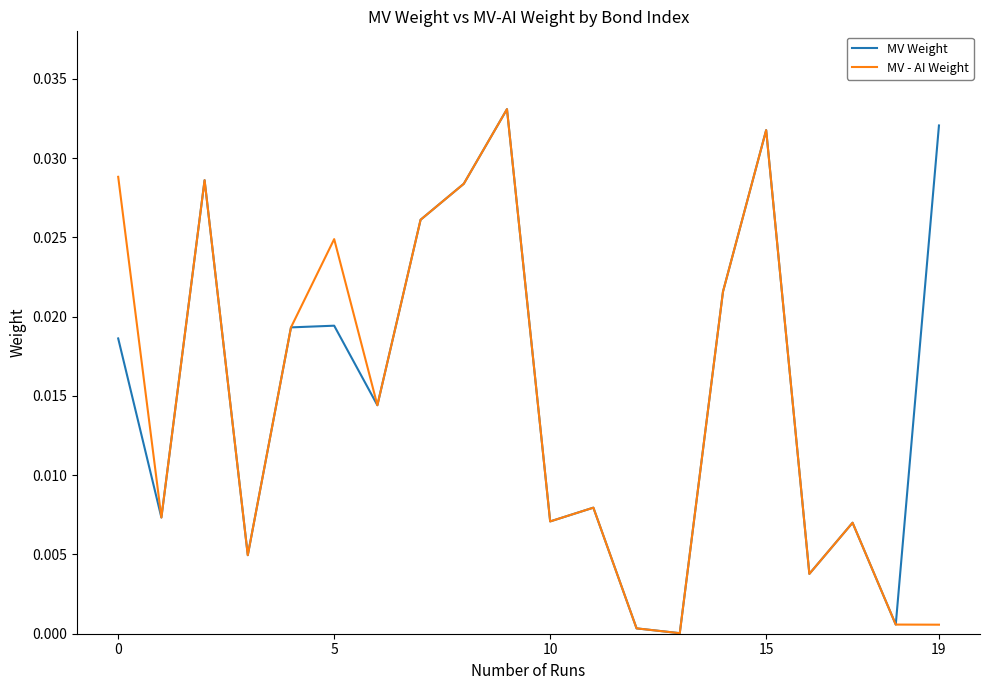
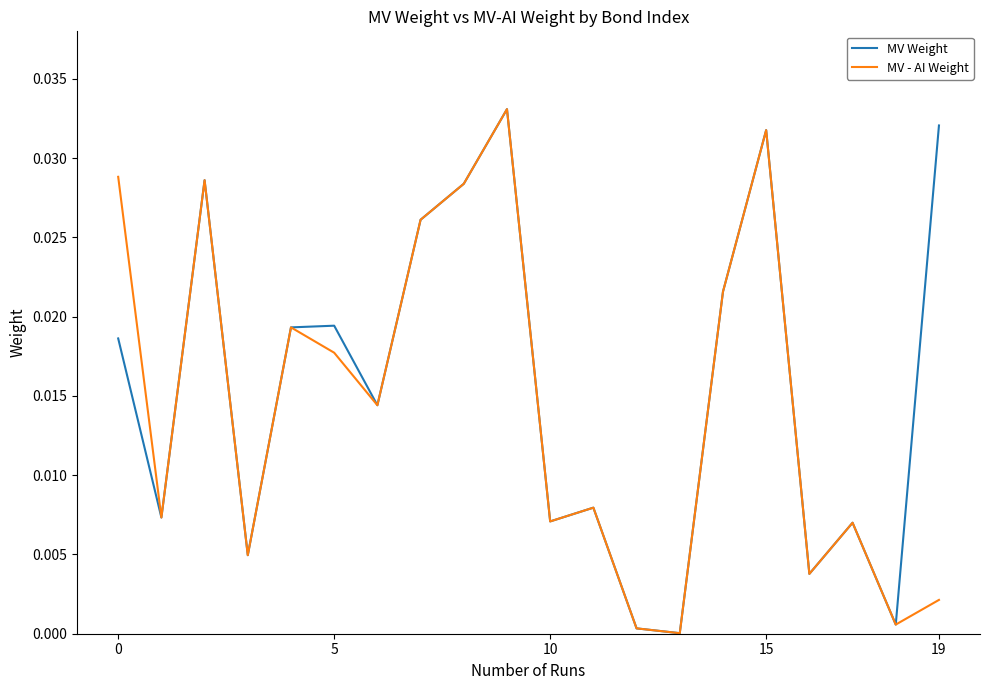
  {
    "MV Weight": {
      "0": 0.0186,
      "5": 0.0194,
      "19": 0.0321
    },
    "MV - AI Weight": {
      "0": 0.0288,
-     "5": 0.0249,
-     "19": 0.0006
+     "5": 0.0177,
+     "19": 0.0021
    }
  }
